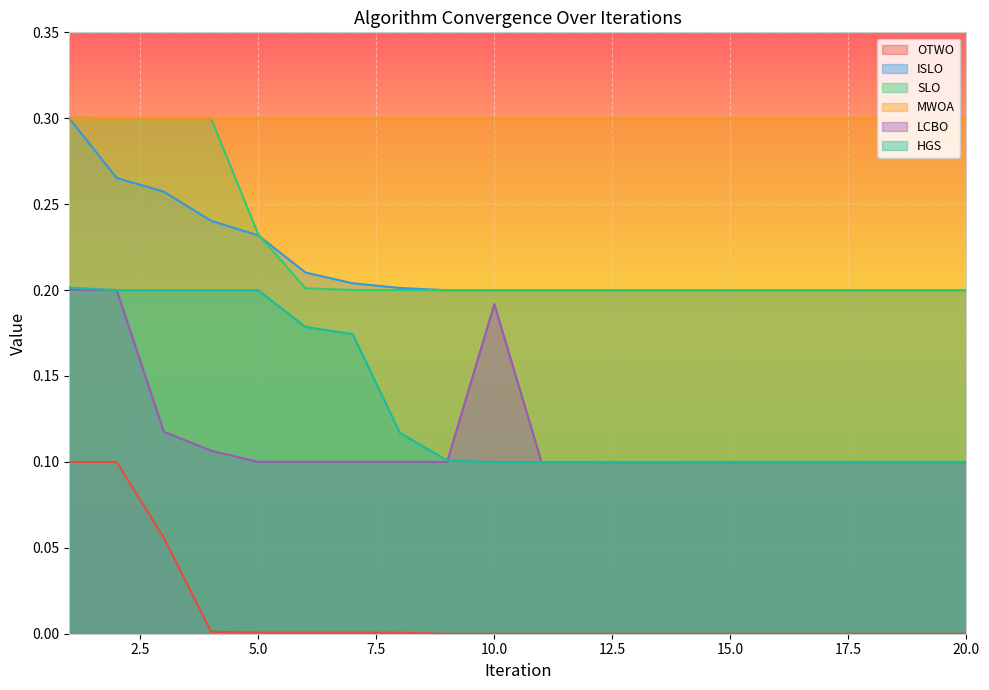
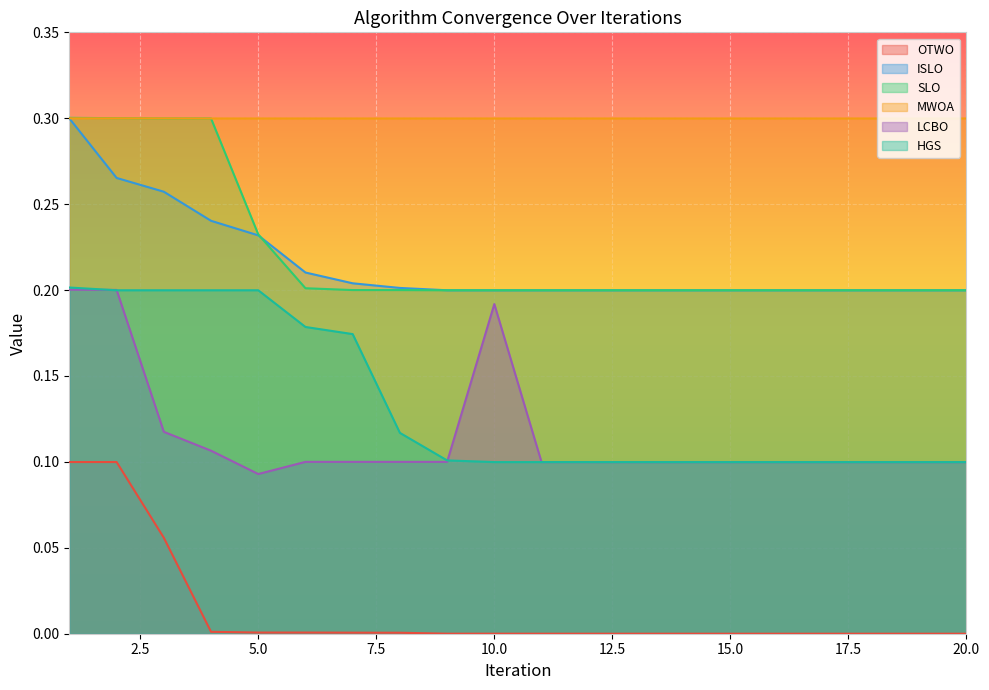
  {
    "LCBO": {
-     "5.0": 0.100,
+     "5.0": 0.093,
      "10.0": 0.192
    }
  }
